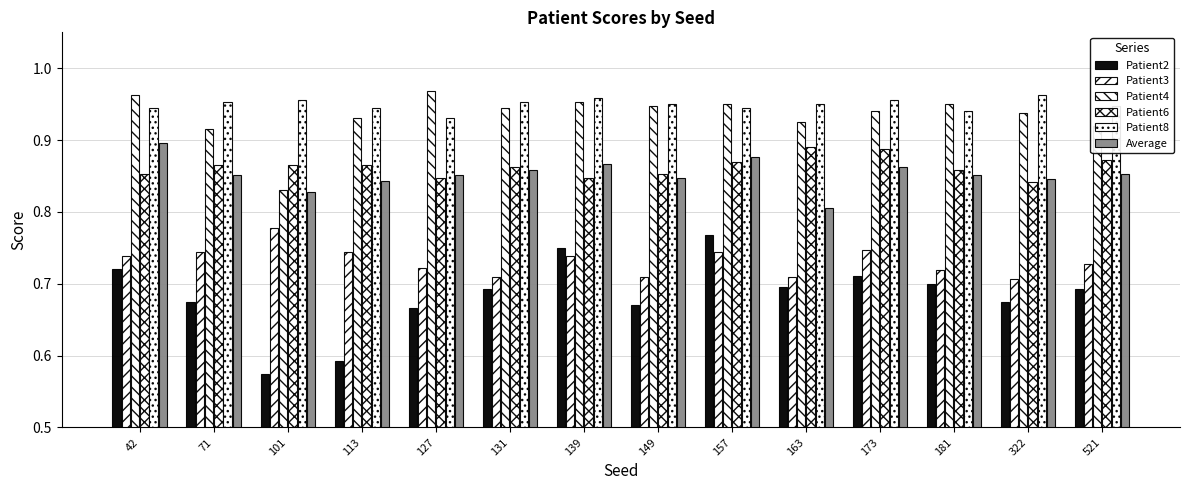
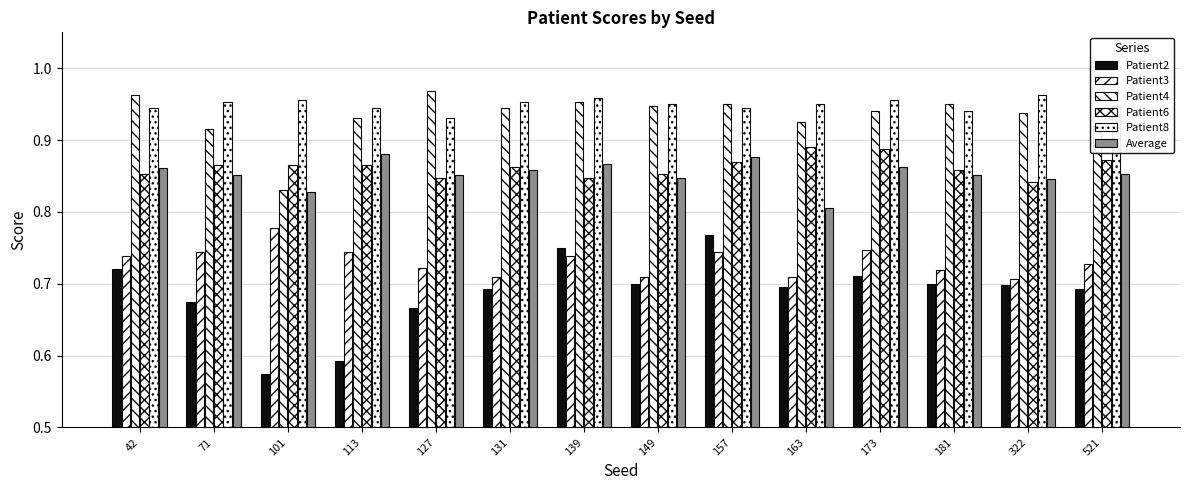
  {
    "Patient2": {
      "42": 0.72,
      "71": 0.68,
      "101": 0.58,
      "113": 0.59,
      "127": 0.67,
      "131": 0.69,
      "139": 0.75,
-     "149": 0.67,
+     "149": 0.70,
      "157": 0.77,
      "163": 0.70,
      "173": 0.71,
      "181": 0.70,
-     "322": 0.68,
+     "322": 0.70,
      "521": 0.69
    },
    "Average": {
-     "42": 0.90,
+     "42": 0.86,
      "71": 0.85,
      "101": 0.83,
-     "113": 0.84,
+     "113": 0.88,
      "127": 0.85,
      "131": 0.86,
      "139": 0.87,
      "149": 0.85,
      "157": 0.88,
      "163": 0.81,
      "173": 0.86,
      "181": 0.85,
      "322": 0.85,
      "521": 0.85
    }
  }
